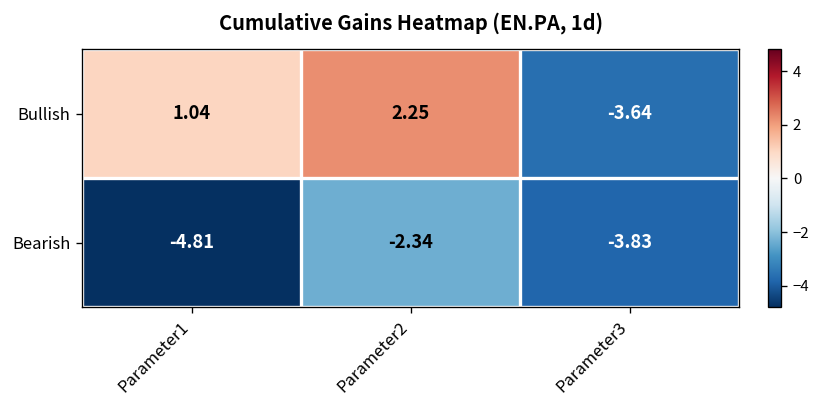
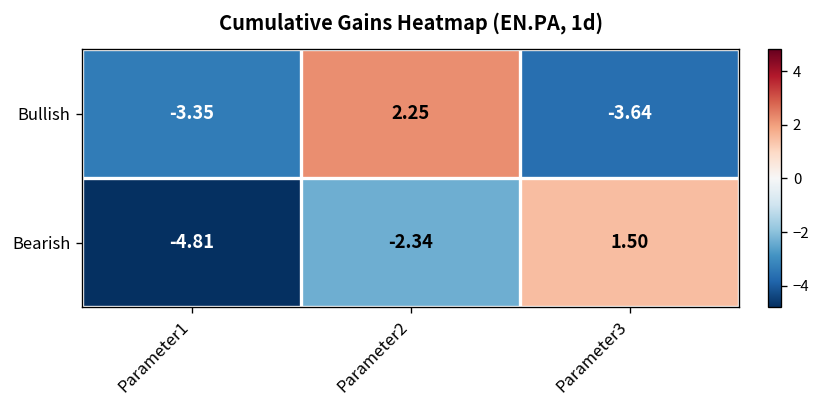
  {
    "Bullish": {
-     "Parameter1": 1.04,
+     "Parameter1": -3.35,
      "Parameter2": 2.25,
      "Parameter3": -3.64
    },
    "Bearish": {
      "Parameter1": -4.81,
      "Parameter2": -2.34,
-     "Parameter3": -3.83
+     "Parameter3": 1.50
    }
  }
